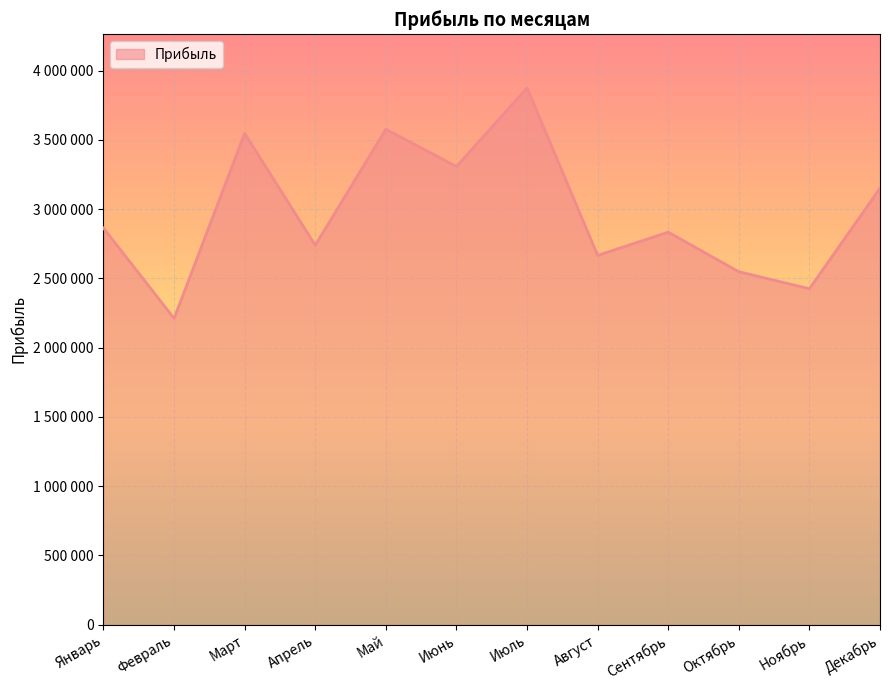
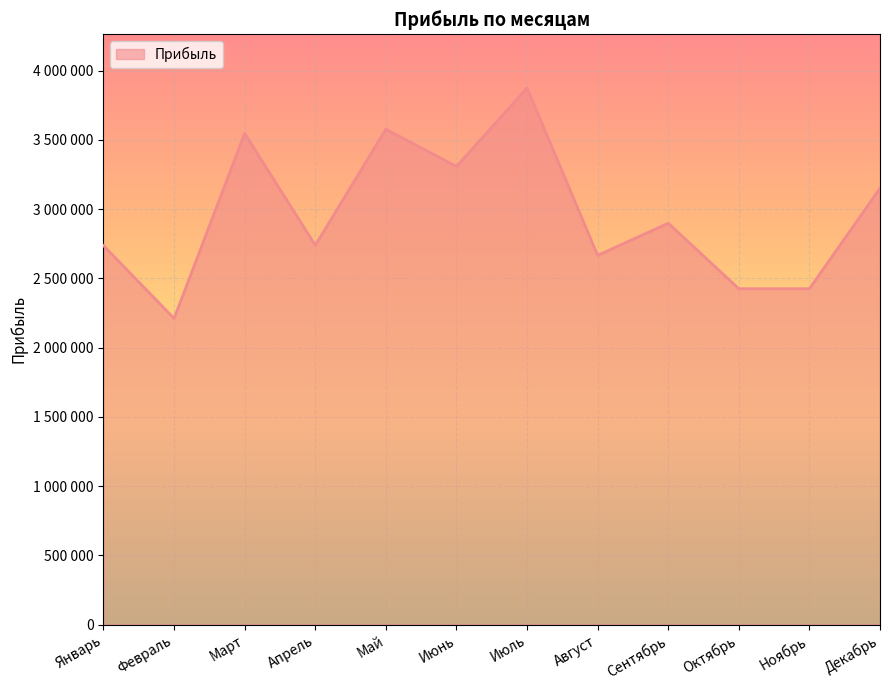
  {
-   "Январь": 2860000,
+   "Январь": 2740000,
    "Февраль": 2210000,
    "Март": 3550000,
    "Апрель": 2740000,
    "Май": 3580000,
    "Июнь": 3310000,
    "Июль": 3870000,
    "Август": 2670000,
-   "Сентябрь": 2830000,
-   "Октябрь": 2550000,
+   "Сентябрь": 2900000,
+   "Октябрь": 2420000,
    "Ноябрь": 2420000,
    "Декабрь": 3150000
  }
